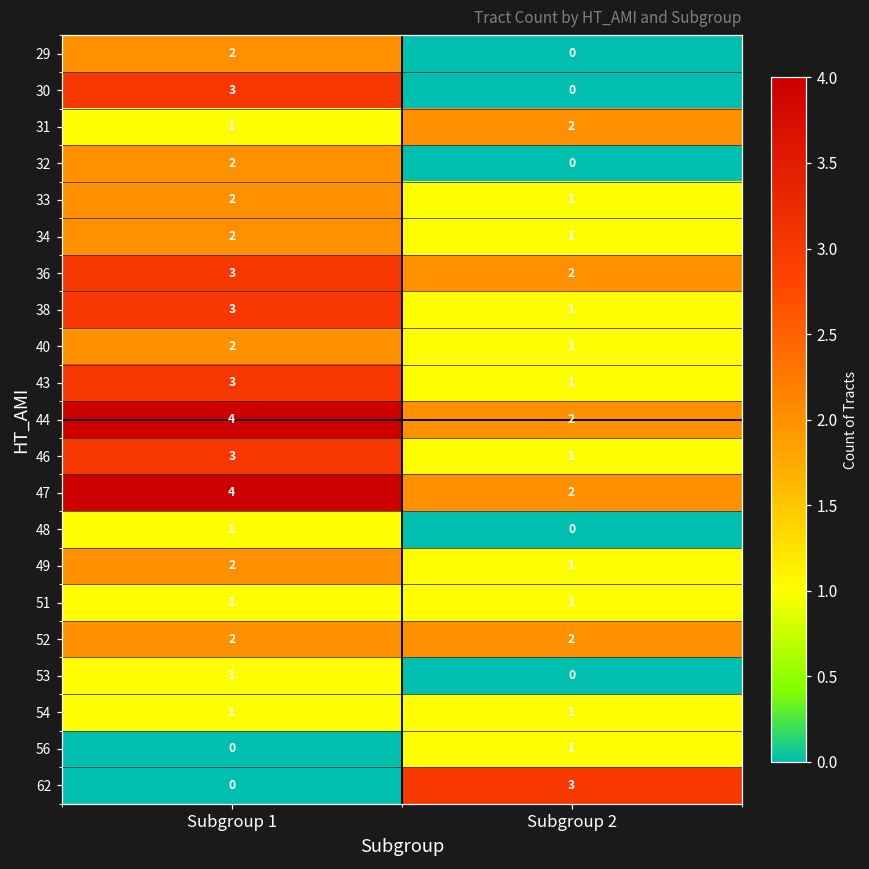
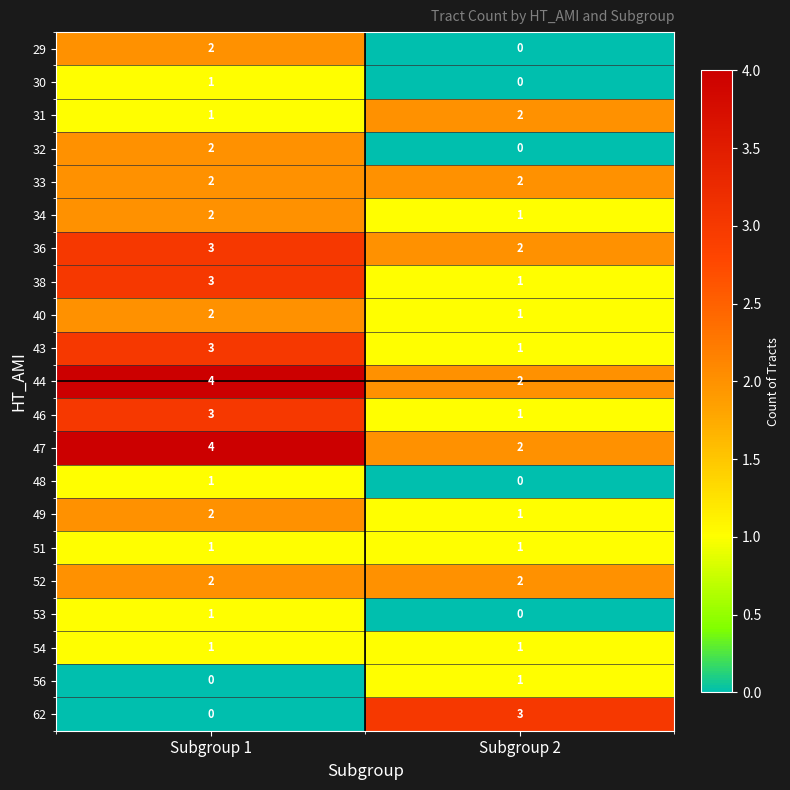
  {
    "29": {
      "Subgroup 1": 2,
      "Subgroup 2": 0
    },
    "30": {
-     "Subgroup 1": 3,
+     "Subgroup 1": 1,
      "Subgroup 2": 0
    },
    "31": {
      "Subgroup 1": 1,
      "Subgroup 2": 2
    },
    "32": {
      "Subgroup 1": 2,
      "Subgroup 2": 0
    },
    "33": {
      "Subgroup 1": 2,
-     "Subgroup 2": 1
+     "Subgroup 2": 2
    },
    "34": {
      "Subgroup 1": 2,
      "Subgroup 2": 1
    },
    "36": {
      "Subgroup 1": 3,
      "Subgroup 2": 2
    },
    "38": {
      "Subgroup 1": 3,
      "Subgroup 2": 1
    },
    "40": {
      "Subgroup 1": 2,
      "Subgroup 2": 1
    },
    "43": {
      "Subgroup 1": 3,
      "Subgroup 2": 1
    },
    "44": {
      "Subgroup 1": 4,
      "Subgroup 2": 2
    },
    "46": {
      "Subgroup 1": 3,
      "Subgroup 2": 1
    },
    "47": {
      "Subgroup 1": 4,
      "Subgroup 2": 2
    },
    "48": {
      "Subgroup 1": 1,
      "Subgroup 2": 0
    },
    "49": {
      "Subgroup 1": 2,
      "Subgroup 2": 1
    },
    "51": {
      "Subgroup 1": 1,
      "Subgroup 2": 1
    },
    "52": {
      "Subgroup 1": 2,
      "Subgroup 2": 2
    },
    "53": {
      "Subgroup 1": 1,
      "Subgroup 2": 0
    },
    "54": {
      "Subgroup 1": 1,
      "Subgroup 2": 1
    },
    "56": {
      "Subgroup 1": 0,
      "Subgroup 2": 1
    },
    "62": {
      "Subgroup 1": 0,
      "Subgroup 2": 3
    }
  }
